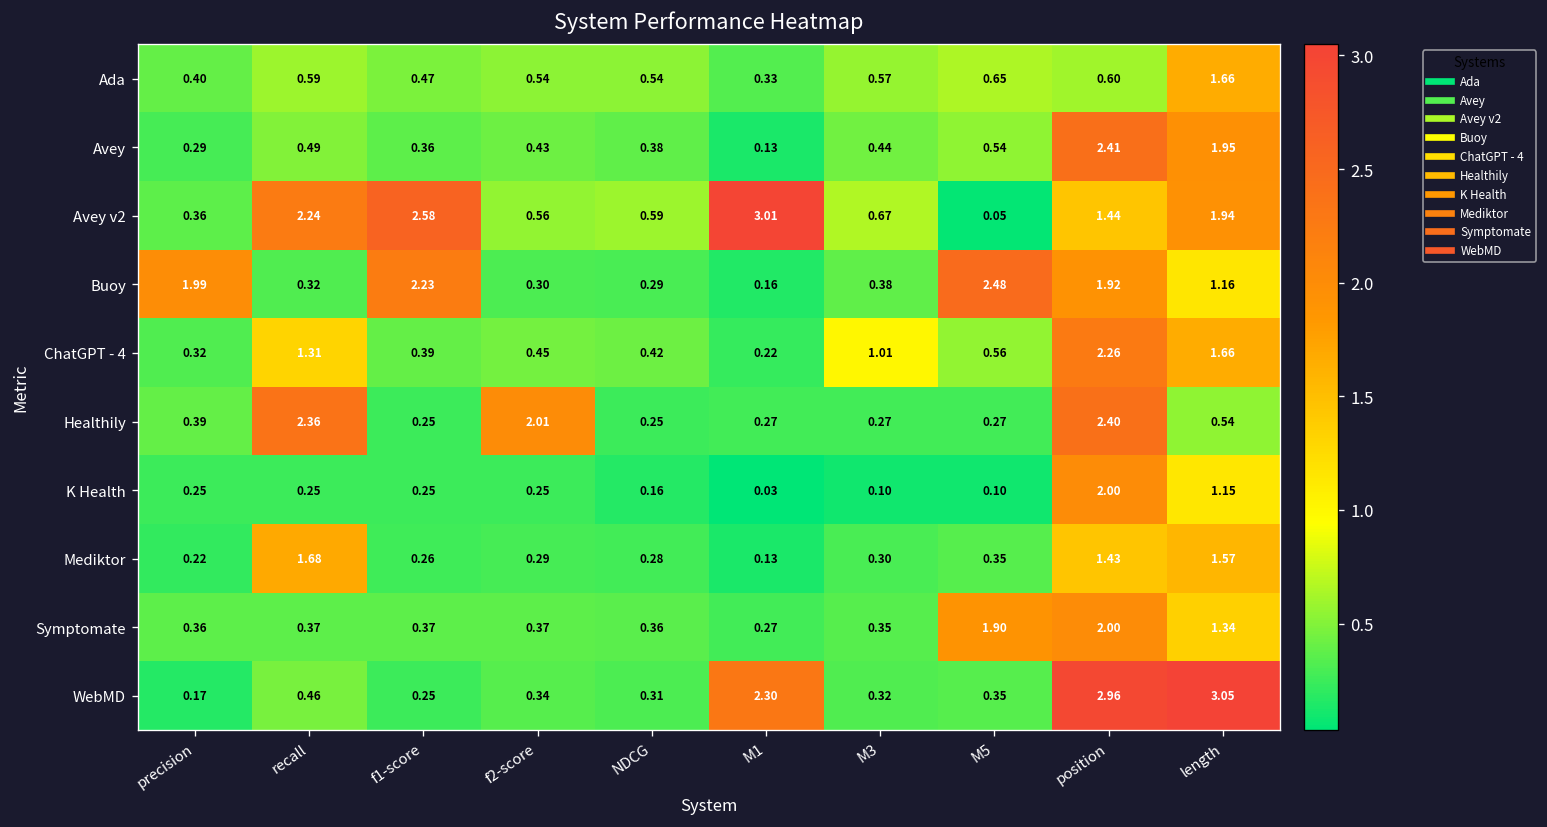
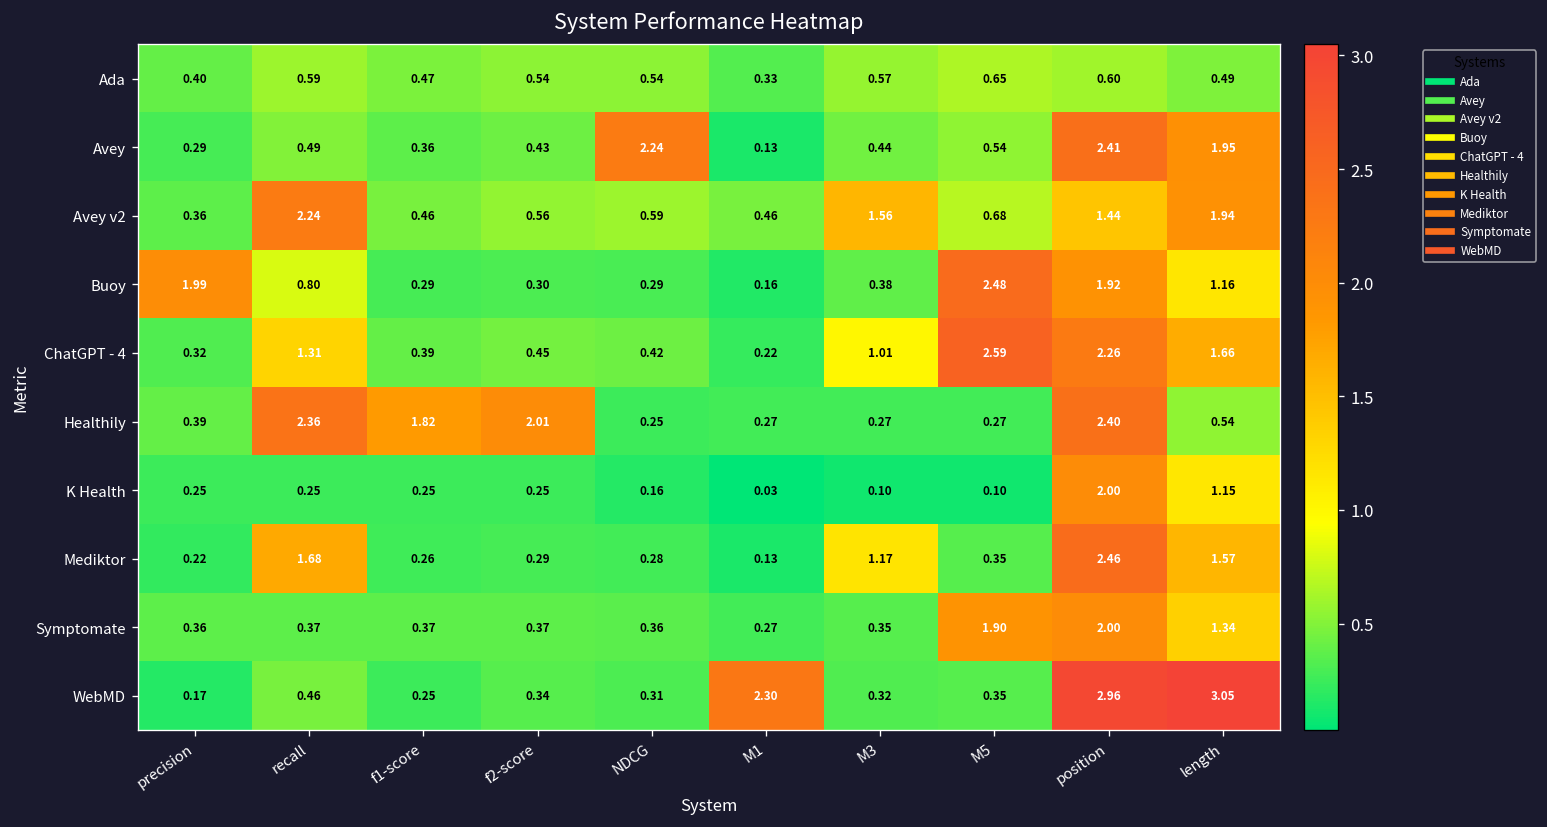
  {
    "Ada": {
      "precision": 0.40,
      "recall": 0.59,
      "f1-score": 0.47,
      "f2-score": 0.54,
      "NDCG": 0.54,
      "M1": 0.33,
      "M3": 0.57,
      "M5": 0.65,
      "position": 0.60,
-     "length": 1.66
+     "length": 0.49
    },
    "Avey": {
      "precision": 0.29,
      "recall": 0.49,
      "f1-score": 0.36,
      "f2-score": 0.43,
-     "NDCG": 0.38,
+     "NDCG": 2.24,
      "M1": 0.13,
      "M3": 0.44,
      "M5": 0.54,
      "position": 2.41,
      "length": 1.95
    },
    "Avey v2": {
      "precision": 0.36,
      "recall": 2.24,
-     "f1-score": 2.58,
+     "f1-score": 0.46,
      "f2-score": 0.56,
      "NDCG": 0.59,
-     "M1": 3.01,
-     "M3": 0.67,
-     "M5": 0.05,
+     "M1": 0.46,
+     "M3": 1.56,
+     "M5": 0.68,
      "position": 1.44,
      "length": 1.94
    },
    "Buoy": {
      "precision": 1.99,
-     "recall": 0.32,
-     "f1-score": 2.23,
+     "recall": 0.80,
+     "f1-score": 0.29,
      "f2-score": 0.30,
      "NDCG": 0.29,
      "M1": 0.16,
      "M3": 0.38,
      "M5": 2.48,
      "position": 1.92,
      "length": 1.16
    },
    "ChatGPT - 4": {
      "precision": 0.32,
      "recall": 1.31,
      "f1-score": 0.39,
      "f2-score": 0.45,
      "NDCG": 0.42,
      "M1": 0.22,
      "M3": 1.01,
-     "M5": 0.56,
+     "M5": 2.59,
      "position": 2.26,
      "length": 1.66
    },
    "Healthily": {
      "precision": 0.39,
      "recall": 2.36,
-     "f1-score": 0.25,
+     "f1-score": 1.82,
      "f2-score": 2.01,
      "NDCG": 0.25,
      "M1": 0.27,
      "M3": 0.27,
      "M5": 0.27,
      "position": 2.40,
      "length": 0.54
    },
    "K Health": {
      "precision": 0.25,
      "recall": 0.25,
      "f1-score": 0.25,
      "f2-score": 0.25,
      "NDCG": 0.16,
      "M1": 0.03,
      "M3": 0.10,
      "M5": 0.10,
      "position": 2.00,
      "length": 1.15
    },
    "Mediktor": {
      "precision": 0.22,
      "recall": 1.68,
      "f1-score": 0.26,
      "f2-score": 0.29,
      "NDCG": 0.28,
      "M1": 0.13,
-     "M3": 0.30,
+     "M3": 1.17,
      "M5": 0.35,
-     "position": 1.43,
+     "position": 2.46,
      "length": 1.57
    },
    "Symptomate": {
      "precision": 0.36,
      "recall": 0.37,
      "f1-score": 0.37,
      "f2-score": 0.37,
      "NDCG": 0.36,
      "M1": 0.27,
      "M3": 0.35,
      "M5": 1.90,
      "position": 2.00,
      "length": 1.34
    },
    "WebMD": {
      "precision": 0.17,
      "recall": 0.46,
      "f1-score": 0.25,
      "f2-score": 0.34,
      "NDCG": 0.31,
      "M1": 2.30,
      "M3": 0.32,
      "M5": 0.35,
      "position": 2.96,
      "length": 3.05
    }
  }
